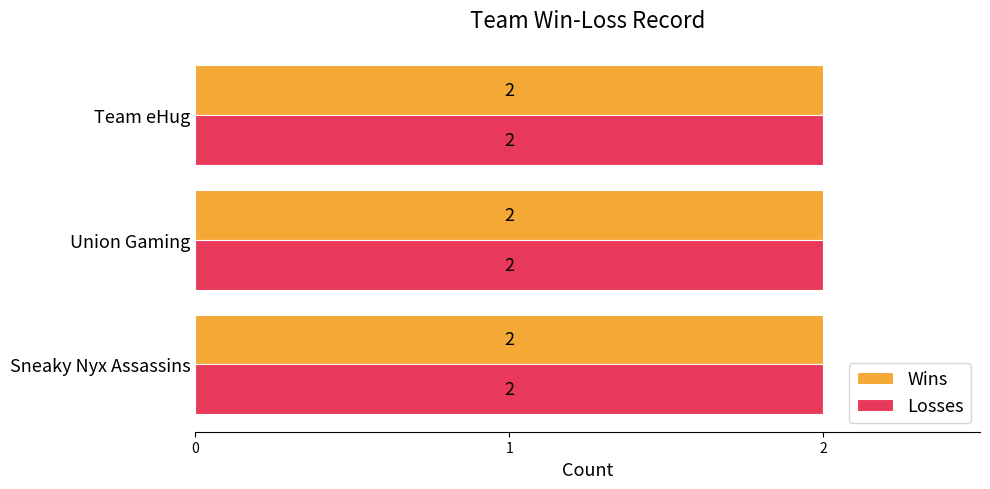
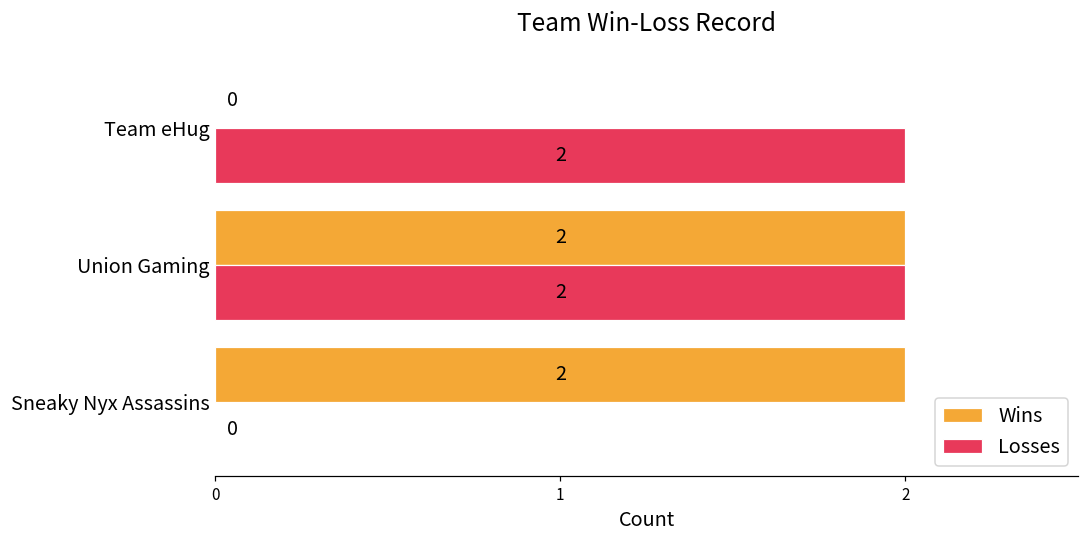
  {
    "Wins": {
-     "Team eHug": 2,
+     "Team eHug": 0,
      "Union Gaming": 2,
      "Sneaky Nyx Assassins": 2
    },
    "Losses": {
      "Team eHug": 2,
      "Union Gaming": 2,
-     "Sneaky Nyx Assassins": 2
+     "Sneaky Nyx Assassins": 0
    }
  }
